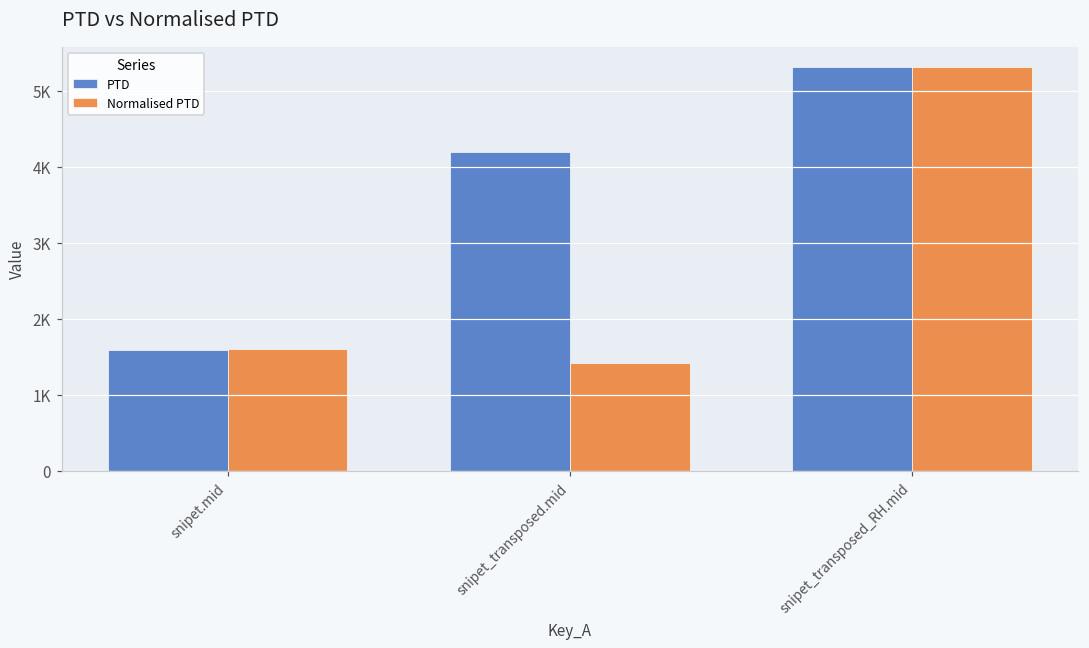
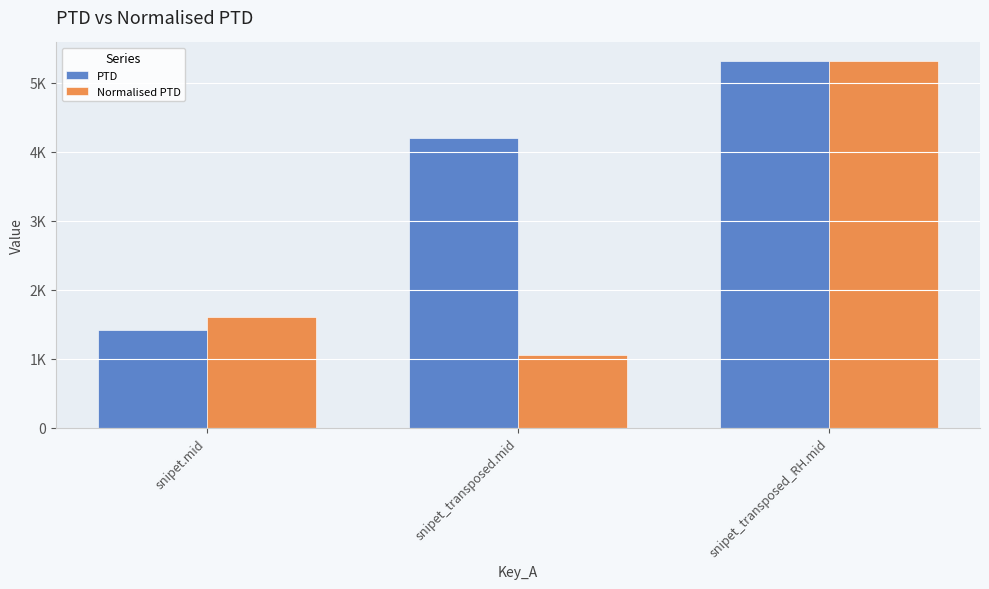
  {
    "PTD": {
-     "snipet.mid": 1600,
+     "snipet.mid": 1400,
      "snipet_transposed.mid": 4200,
      "snipet_transposed_RH.mid": 5300
    },
    "Normalised PTD": {
      "snipet.mid": 1600,
-     "snipet_transposed.mid": 1400,
+     "snipet_transposed.mid": 1100,
      "snipet_transposed_RH.mid": 5300
    }
  }
